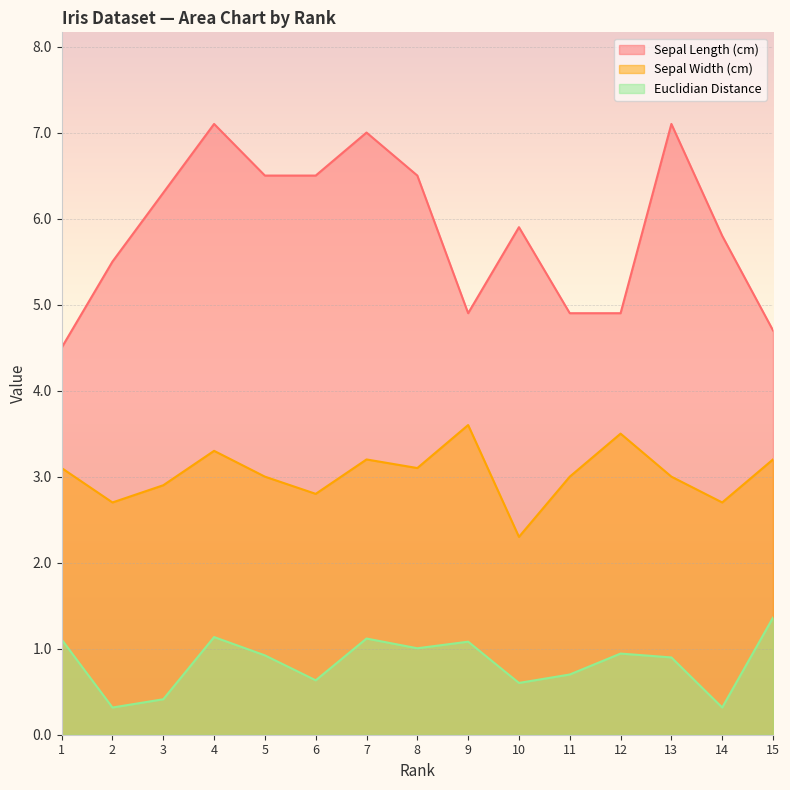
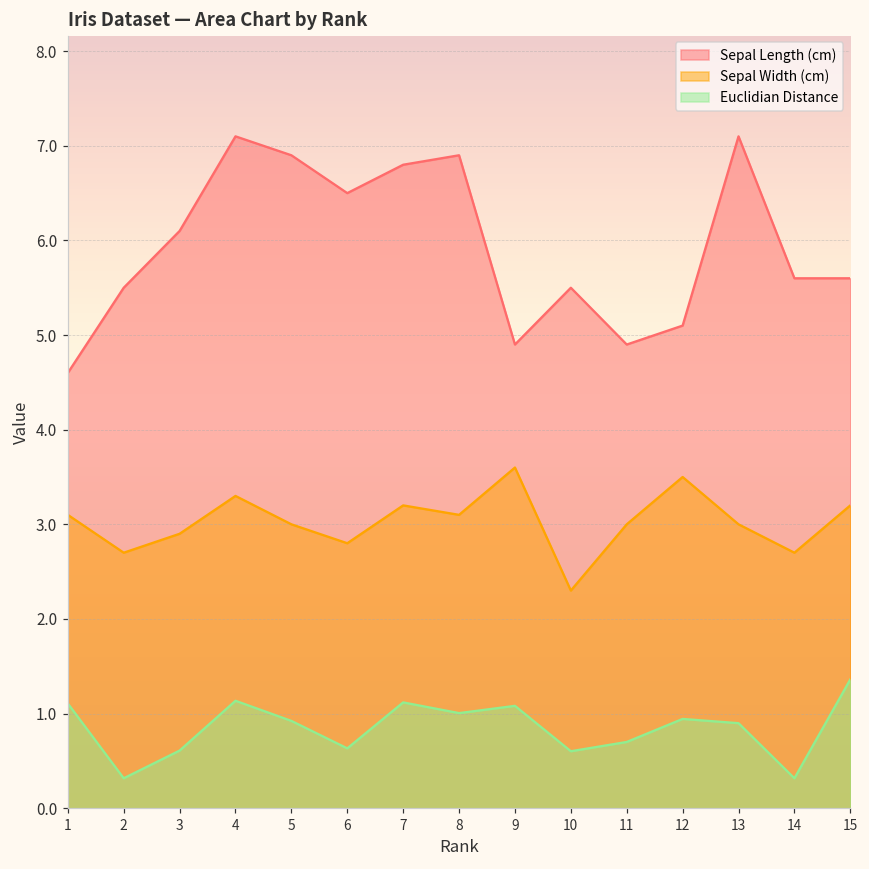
  {
    "Sepal Length (cm)": {
-     "1": 4.5,
+     "1": 4.6,
      "2": 5.5,
-     "3": 6.3,
+     "3": 6.1,
      "4": 7.1,
-     "5": 6.5,
+     "5": 6.9,
      "6": 6.5,
-     "7": 7.0,
-     "8": 6.5,
+     "7": 6.8,
+     "8": 6.9,
      "9": 4.9,
-     "10": 5.9,
+     "10": 5.5,
      "11": 4.9,
-     "12": 4.9,
+     "12": 5.1,
      "13": 7.1,
-     "14": 5.8,
-     "15": 4.7
+     "14": 5.6,
+     "15": 5.6
    },
    "Sepal Width (cm)": {
      "1": 3.1,
      "2": 2.7,
      "3": 2.9,
      "4": 3.3,
      "5": 3.0,
      "6": 2.8,
      "7": 3.2,
      "8": 3.1,
      "9": 3.6,
      "10": 2.3,
      "11": 3.0,
      "12": 3.5,
      "13": 3.0,
      "14": 2.7,
      "15": 3.2
    },
    "Euclidian Distance": {
      "1": 1.1,
      "2": 0.3,
-     "3": 0.4,
+     "3": 0.6,
      "4": 1.1,
      "5": 0.9,
      "6": 0.6,
      "7": 1.1,
      "8": 1.0,
      "9": 1.1,
      "10": 0.6,
      "11": 0.7,
      "12": 0.9,
      "13": 0.9,
      "14": 0.3,
      "15": 1.4
    }
  }
